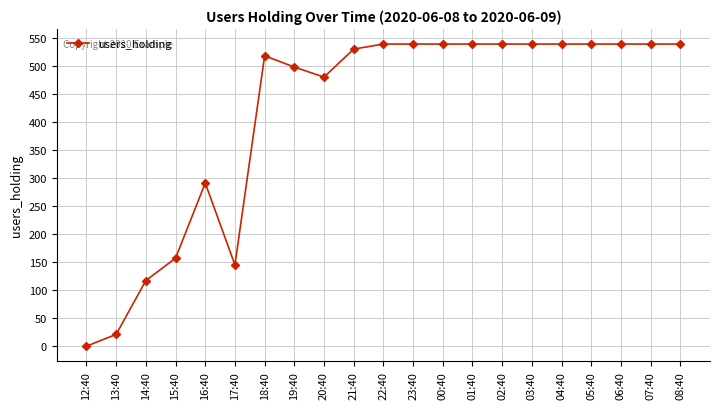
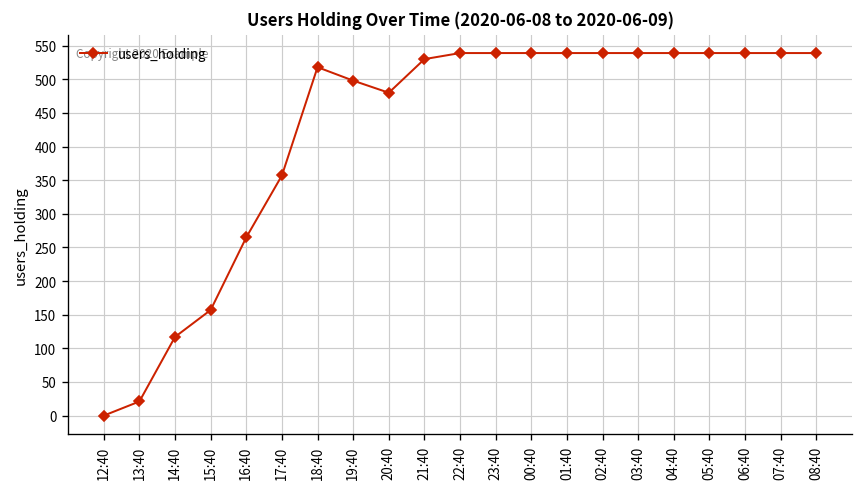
  {
    "12:40": 0,
    "13:40": 20,
    "14:40": 120,
    "15:40": 160,
-   "16:40": 290,
-   "17:40": 150,
+   "16:40": 270,
+   "17:40": 360,
    "18:40": 520,
    "19:40": 500,
    "20:40": 480,
    "21:40": 530,
    "22:40": 540,
    "23:40": 540,
    "00:40": 540,
    "01:40": 540,
    "02:40": 540,
    "03:40": 540,
    "04:40": 540,
    "05:40": 540,
    "06:40": 540,
    "07:40": 540,
    "08:40": 540
  }
